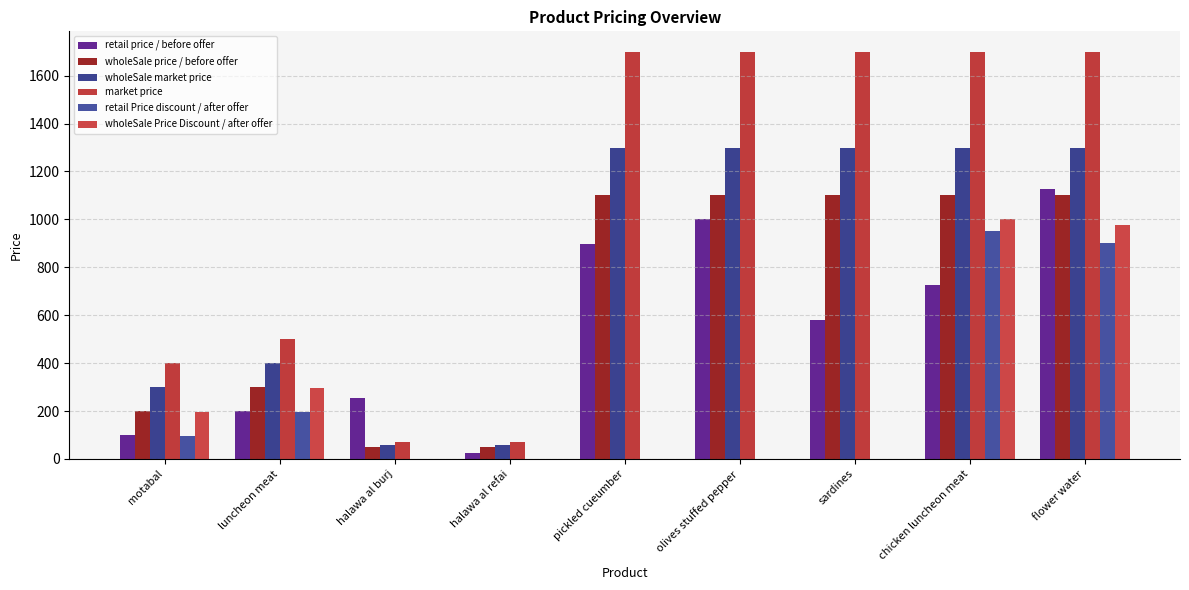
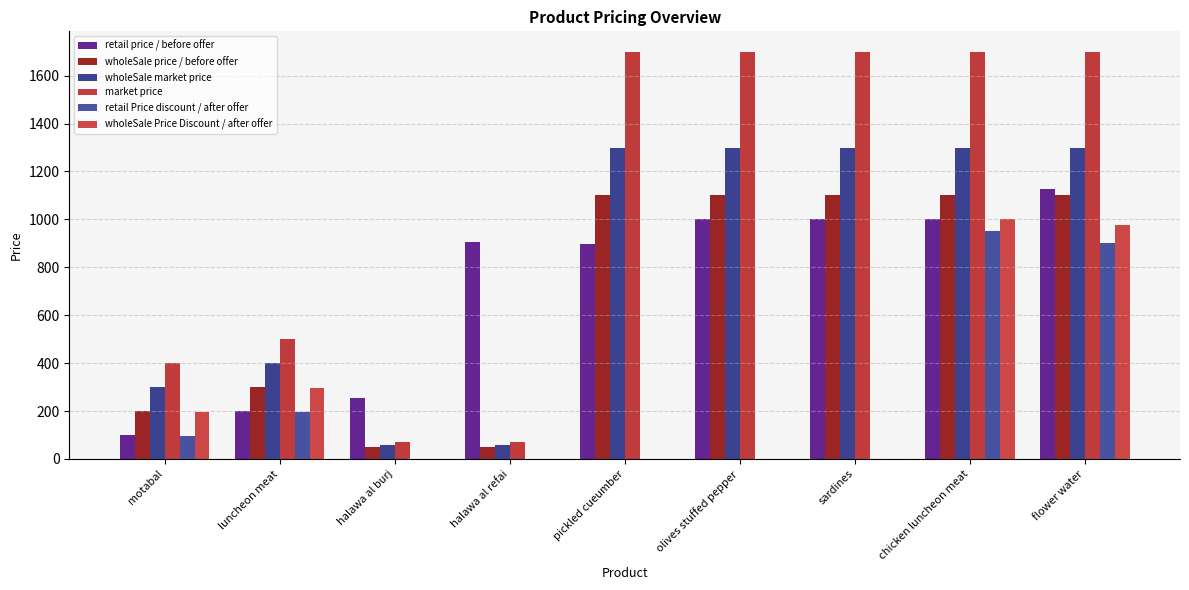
  {
    "retail price / before offer": {
      "motabal": 100,
      "luncheon meat": 200,
      "halawa al burj": 250,
-     "halawa al refai": 30,
+     "halawa al refai": 910,
      "pickled cueumber": 900,
      "olives stuffed pepper": 1000,
-     "sardines": 580,
-     "chicken luncheon meat": 730,
+     "sardines": 1000,
+     "chicken luncheon meat": 1000,
      "flower water": 1130
    }
  }
